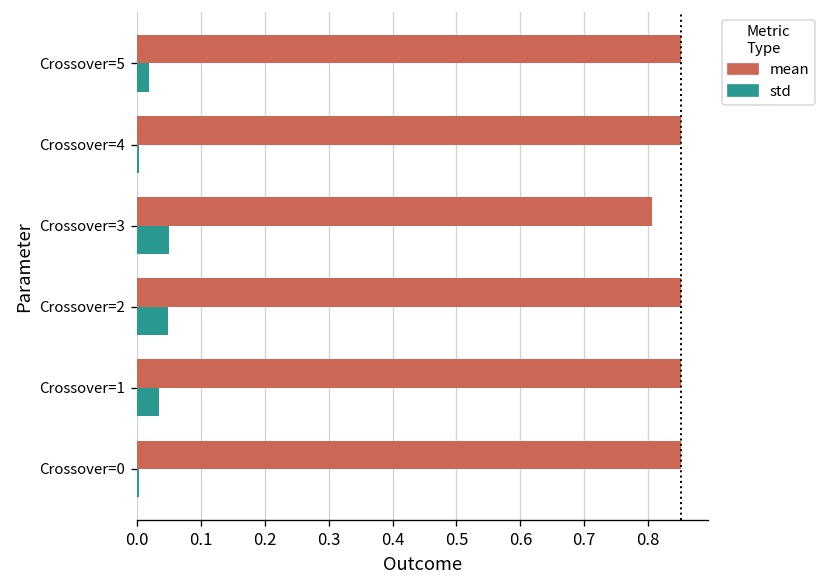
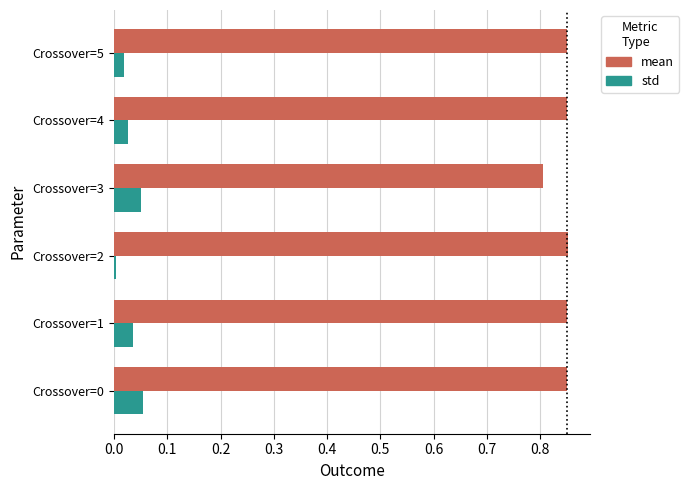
  {
    "mean": {
      "Crossover=5": 0.85,
      "Crossover=4": 0.85,
      "Crossover=3": 0.81,
      "Crossover=2": 0.85,
      "Crossover=1": 0.85,
      "Crossover=0": 0.85
    },
    "std": {
      "Crossover=5": 0.02,
-     "Crossover=4": 0.00,
+     "Crossover=4": 0.03,
      "Crossover=3": 0.05,
-     "Crossover=2": 0.05,
+     "Crossover=2": 0.00,
      "Crossover=1": 0.04,
-     "Crossover=0": 0.00
+     "Crossover=0": 0.05
    }
  }
